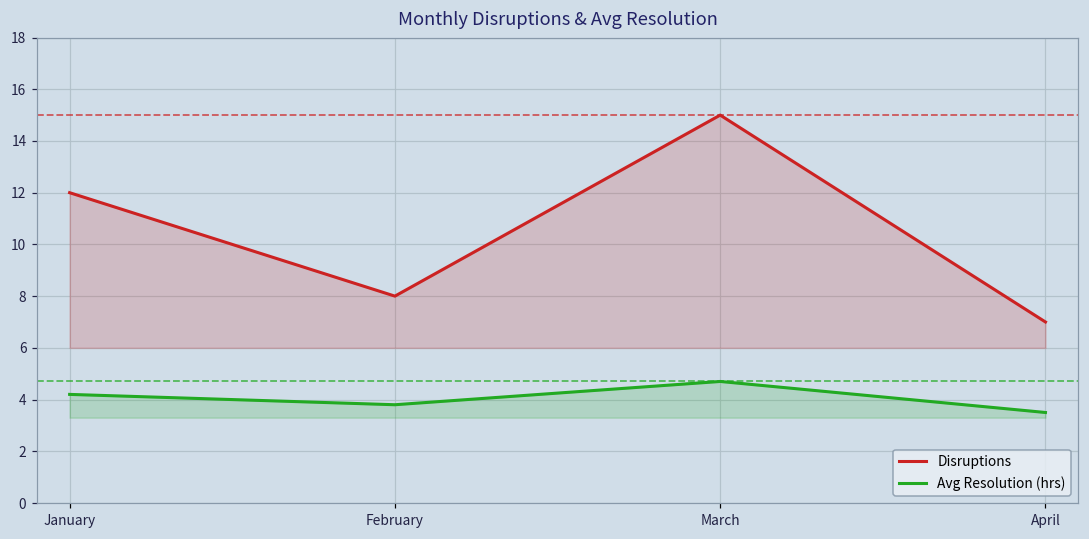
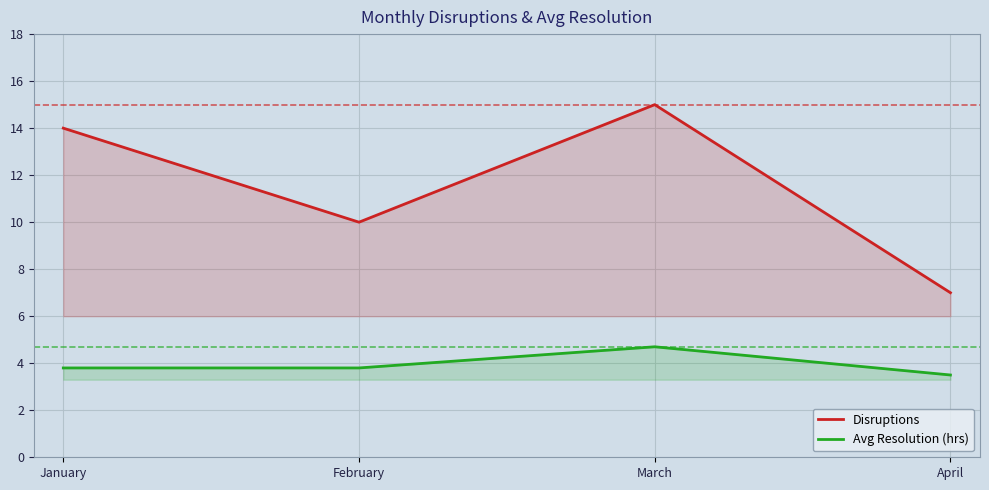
  {
    "Disruptions": {
-     "January": 12,
-     "February": 8,
+     "January": 14,
+     "February": 10,
      "March": 15,
      "April": 7
    },
    "Avg Resolution (hrs)": {
-     "January": 4.2,
+     "January": 3.8,
      "February": 3.8,
      "March": 4.7,
      "April": 3.5
    }
  }
